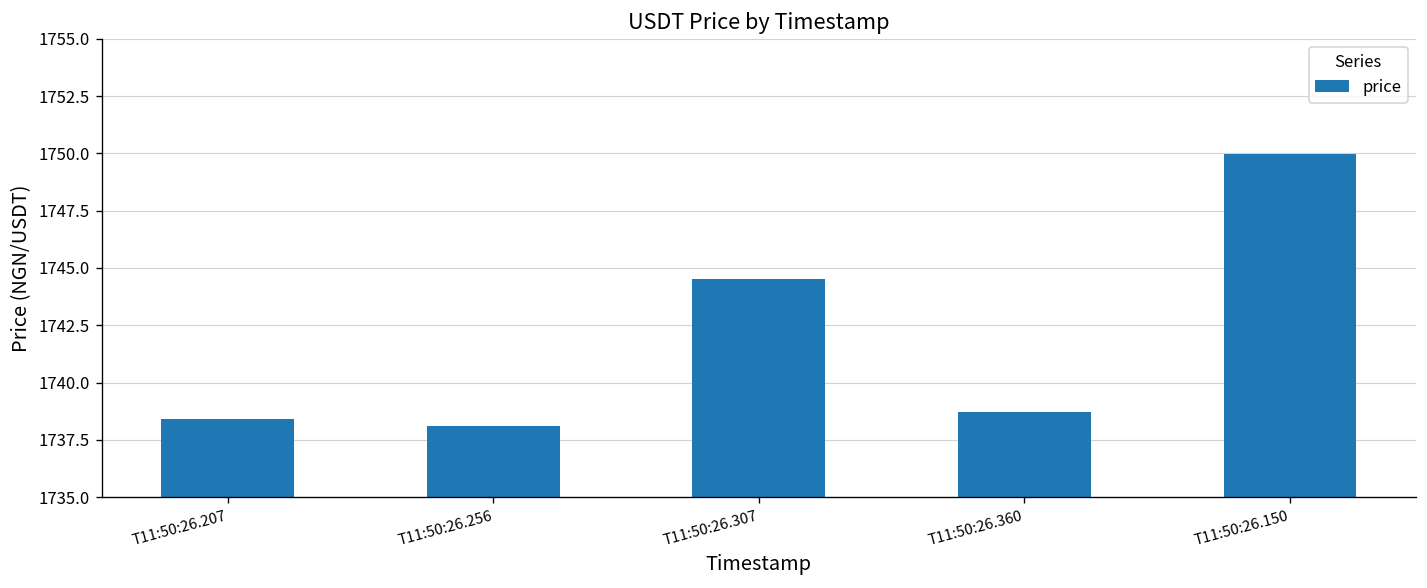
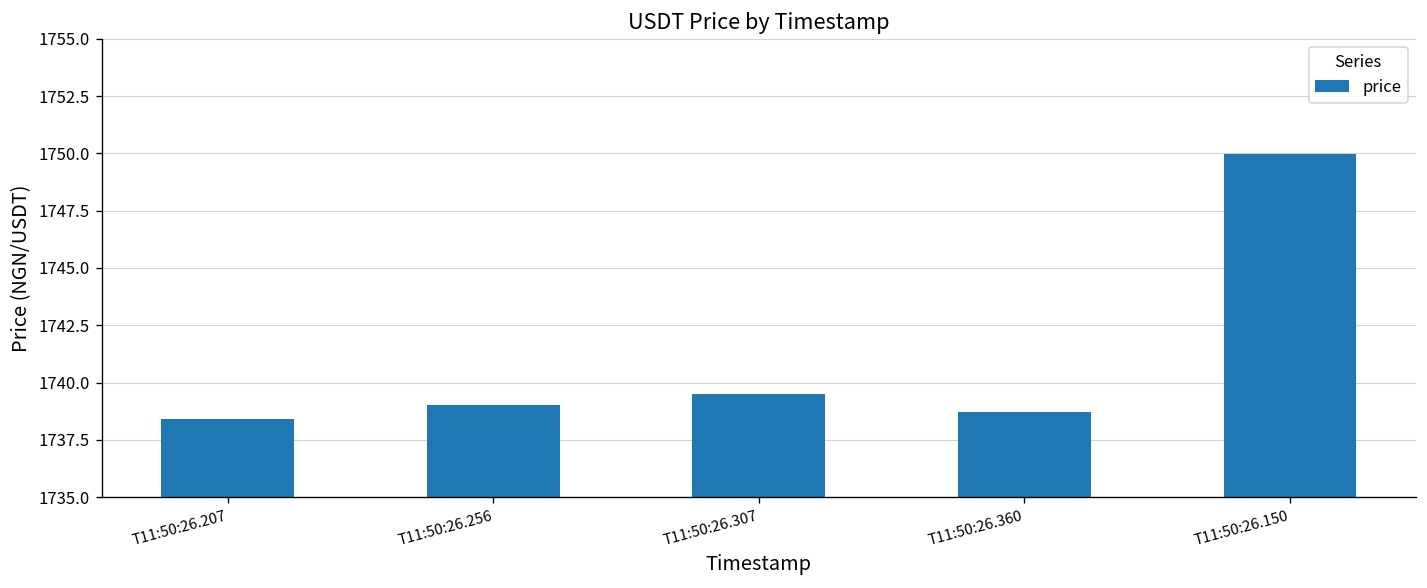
  {
    "T11:50:26.207": 1738.4,
-   "T11:50:26.256": 1738.1,
-   "T11:50:26.307": 1744.5,
+   "T11:50:26.256": 1739.0,
+   "T11:50:26.307": 1739.5,
    "T11:50:26.360": 1738.7,
    "T11:50:26.150": 1750.0
  }
